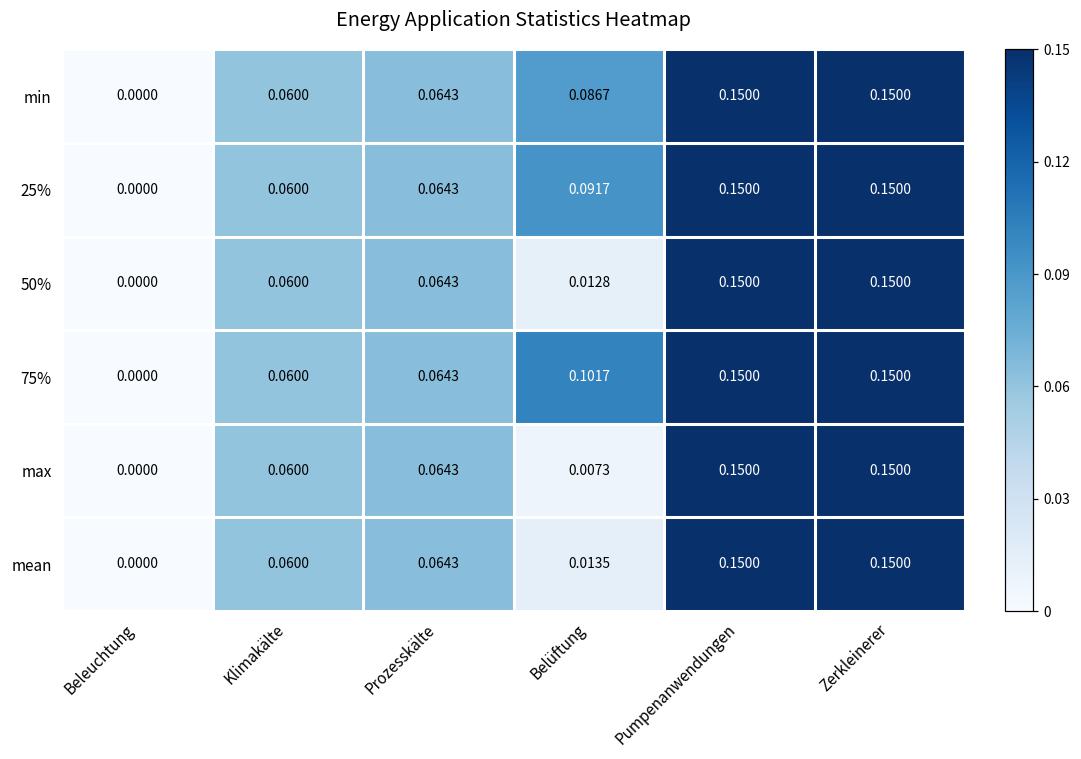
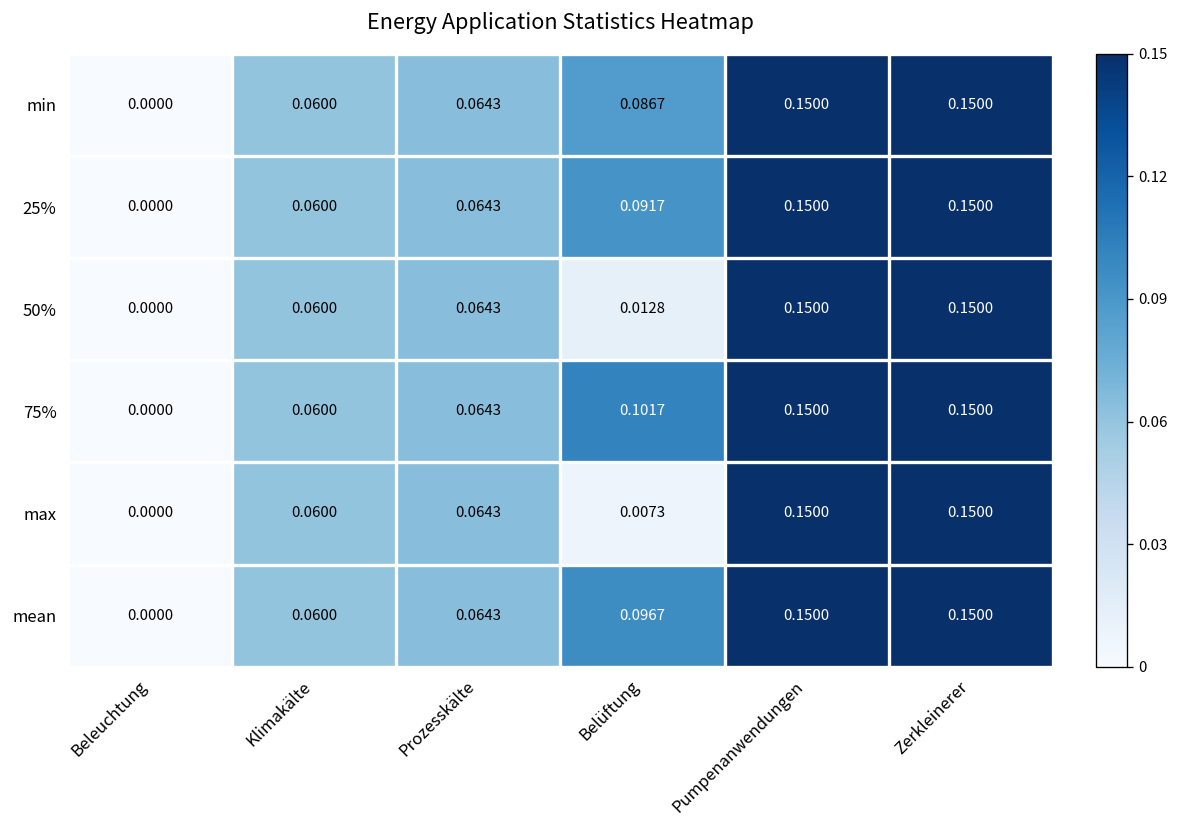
  {
    "min": {
      "Beleuchtung": 0.0000,
      "Klimakälte": 0.0600,
      "Prozesskälte": 0.0643,
      "Belüftung": 0.0867,
      "Pumpenanwendungen": 0.1500,
      "Zerkleinerer": 0.1500
    },
    "25%": {
      "Beleuchtung": 0.0000,
      "Klimakälte": 0.0600,
      "Prozesskälte": 0.0643,
      "Belüftung": 0.0917,
      "Pumpenanwendungen": 0.1500,
      "Zerkleinerer": 0.1500
    },
    "50%": {
      "Beleuchtung": 0.0000,
      "Klimakälte": 0.0600,
      "Prozesskälte": 0.0643,
      "Belüftung": 0.0128,
      "Pumpenanwendungen": 0.1500,
      "Zerkleinerer": 0.1500
    },
    "75%": {
      "Beleuchtung": 0.0000,
      "Klimakälte": 0.0600,
      "Prozesskälte": 0.0643,
      "Belüftung": 0.1017,
      "Pumpenanwendungen": 0.1500,
      "Zerkleinerer": 0.1500
    },
    "max": {
      "Beleuchtung": 0.0000,
      "Klimakälte": 0.0600,
      "Prozesskälte": 0.0643,
      "Belüftung": 0.0073,
      "Pumpenanwendungen": 0.1500,
      "Zerkleinerer": 0.1500
    },
    "mean": {
      "Beleuchtung": 0.0000,
      "Klimakälte": 0.0600,
      "Prozesskälte": 0.0643,
-     "Belüftung": 0.0135,
+     "Belüftung": 0.0967,
      "Pumpenanwendungen": 0.1500,
      "Zerkleinerer": 0.1500
    }
  }
